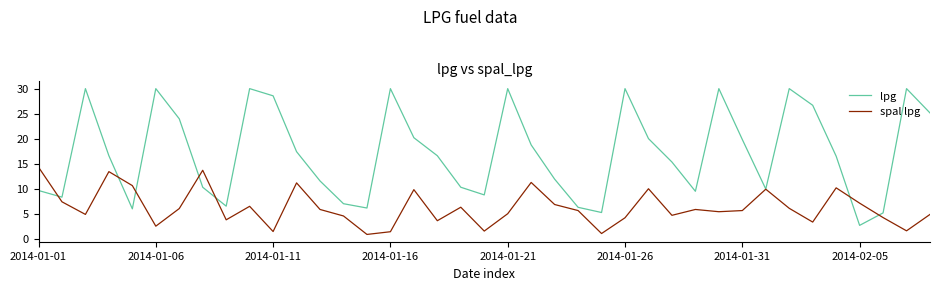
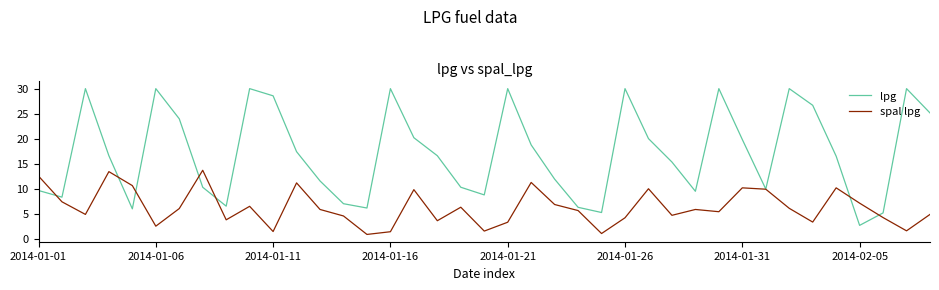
  {
    "lpg": {
      "2014-01-01": 10,
      "2014-01-06": 30,
      "2014-01-11": 29,
      "2014-01-16": 30,
      "2014-01-21": 30,
      "2014-01-26": 30,
      "2014-01-31": 20,
      "2014-02-05": 3
    },
    "spal lpg": {
-     "2014-01-01": 14,
+     "2014-01-01": 13,
      "2014-01-06": 3,
      "2014-01-11": 1,
      "2014-01-16": 1,
-     "2014-01-21": 5,
+     "2014-01-21": 3,
      "2014-01-26": 4,
-     "2014-01-31": 6,
+     "2014-01-31": 10,
      "2014-02-05": 7
    }
  }
